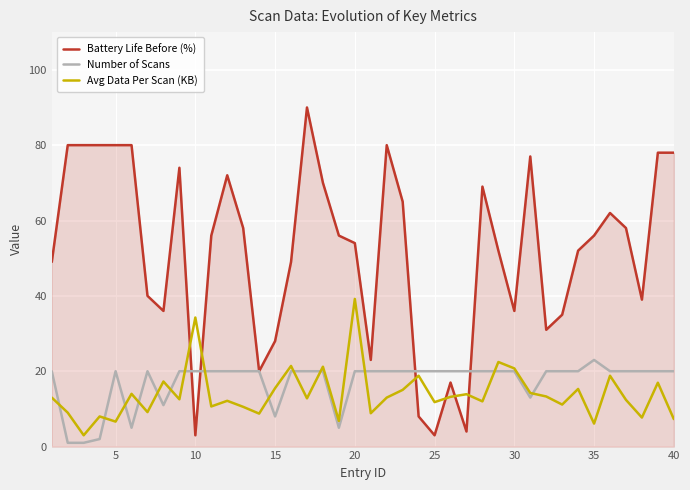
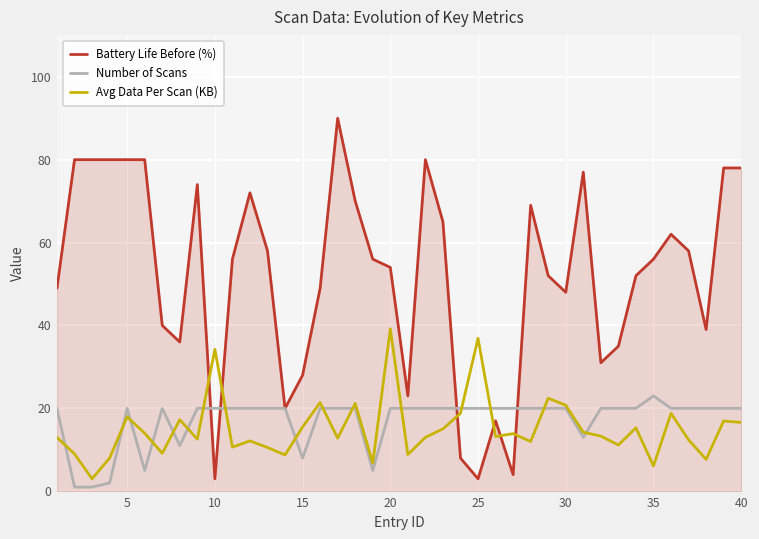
  {
    "Battery Life Before (%)": {
      "5": 80,
      "10": 3,
      "15": 28,
      "20": 54,
      "25": 3,
-     "30": 36,
+     "30": 48,
      "35": 56,
      "40": 78
    },
    "Number of Scans": {
      "5": 20,
      "10": 20,
      "15": 8,
      "20": 20,
      "25": 20,
      "30": 20,
      "35": 23,
      "40": 20
    },
    "Avg Data Per Scan (KB)": {
-     "5": 7,
+     "5": 18,
      "10": 34,
      "15": 16,
      "20": 39,
-     "25": 12,
+     "25": 37,
      "30": 21,
      "35": 6,
-     "40": 7
+     "40": 17
    }
  }
